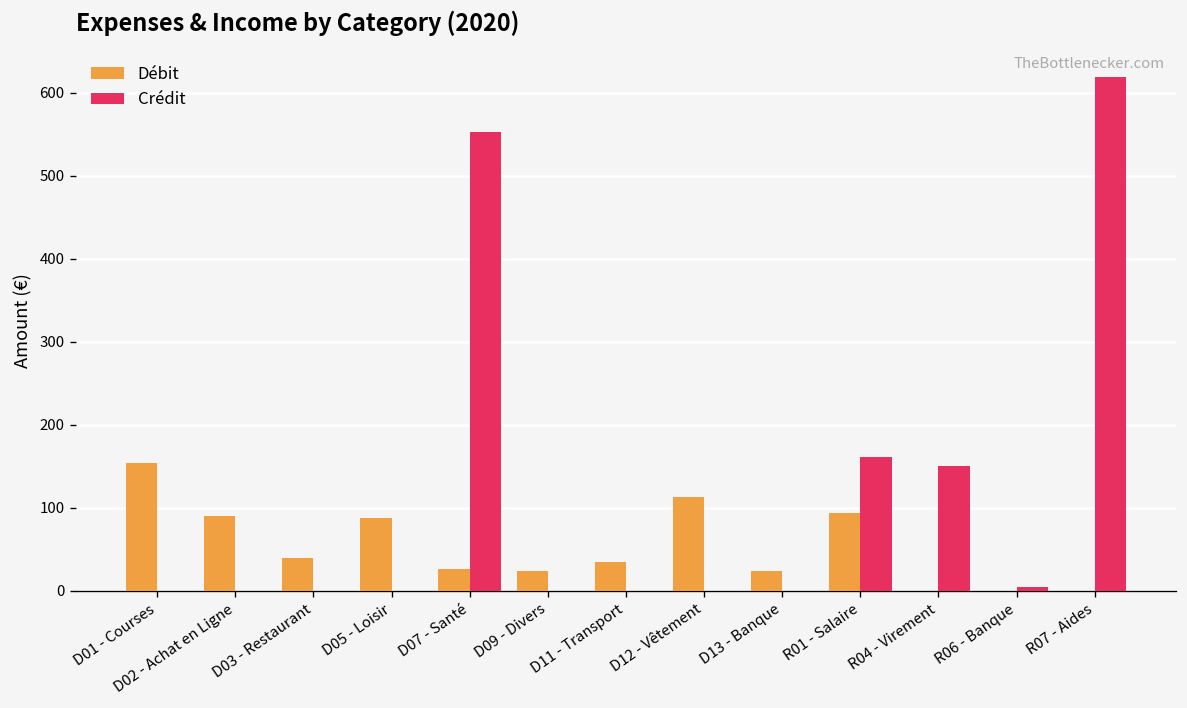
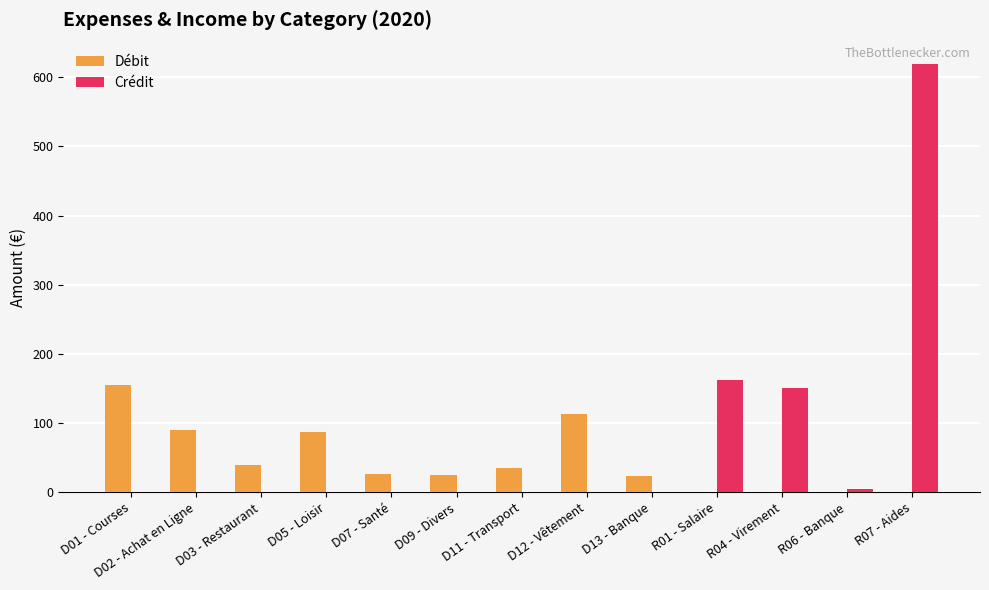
  {
    "Débit": {
      "D01 - Courses": 150,
      "D02 - Achat en Ligne": 90,
      "D03 - Restaurant": 40,
      "D05 - Loisir": 90,
      "D07 - Santé": 30,
      "D09 - Divers": 20,
      "D11 - Transport": 40,
      "D12 - Vêtement": 110,
      "D13 - Banque": 20,
-     "R01 - Salaire": 90,
+     "R01 - Salaire": 0,
      "R04 - Virement": 0,
      "R06 - Banque": 0,
      "R07 - Aides": 0
    },
    "Crédit": {
      "D01 - Courses": 0,
      "D02 - Achat en Ligne": 0,
      "D03 - Restaurant": 0,
      "D05 - Loisir": 0,
-     "D07 - Santé": 550,
+     "D07 - Santé": 0,
      "D09 - Divers": 0,
      "D11 - Transport": 0,
      "D12 - Vêtement": 0,
      "D13 - Banque": 0,
      "R01 - Salaire": 160,
      "R04 - Virement": 150,
      "R06 - Banque": 0,
      "R07 - Aides": 620
    }
  }
